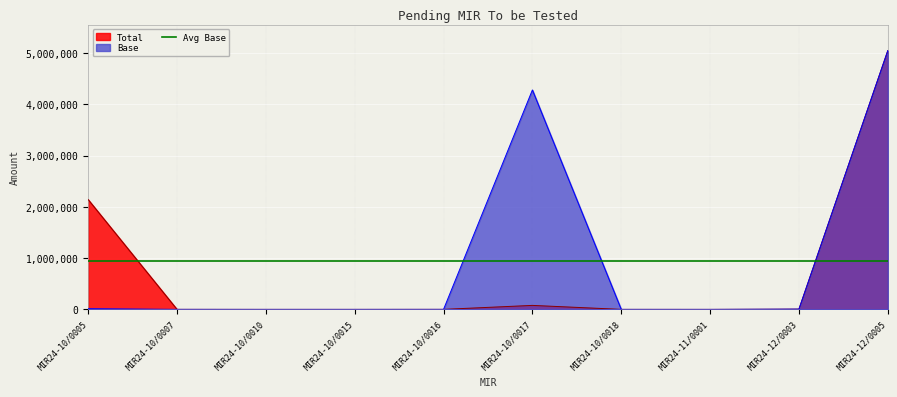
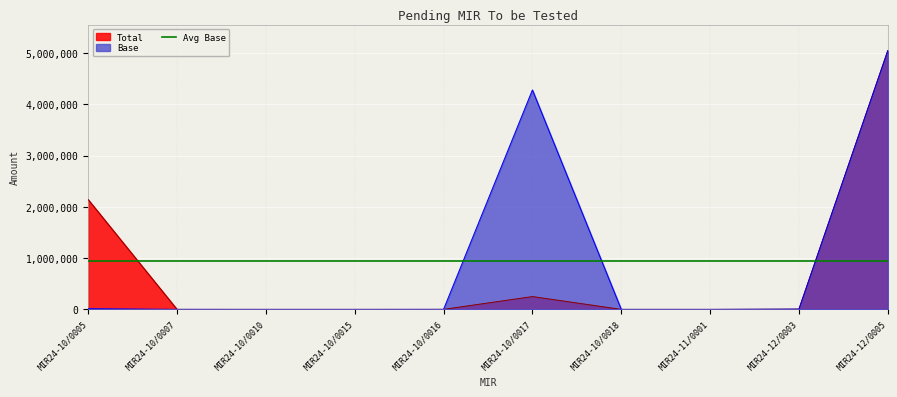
  {
    "Total": {
      "MIR24-10/0005": "2,100,000",
-     "MIR24-10/0017": "100,000"
+     "MIR24-10/0017": "300,000"
    },
    "Base": {
      "MIR24-10/0005": "0",
      "MIR24-10/0017": "4,300,000"
    }
  }
